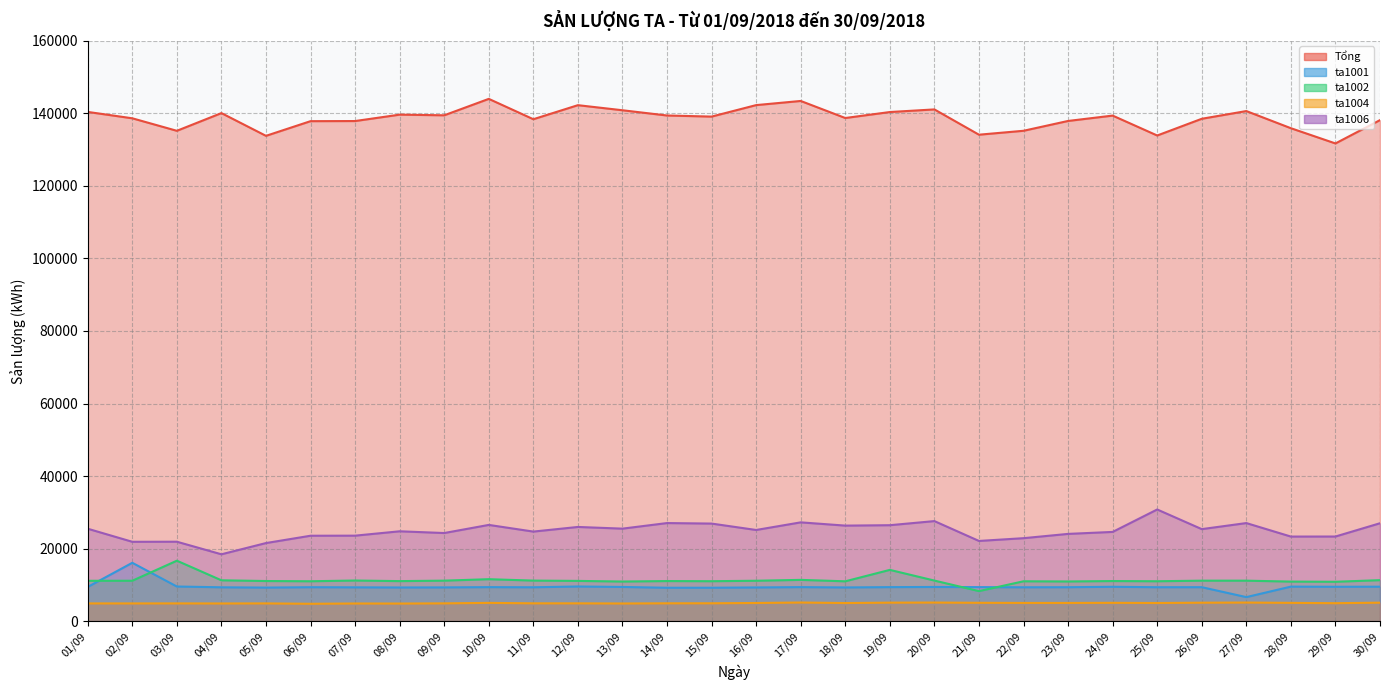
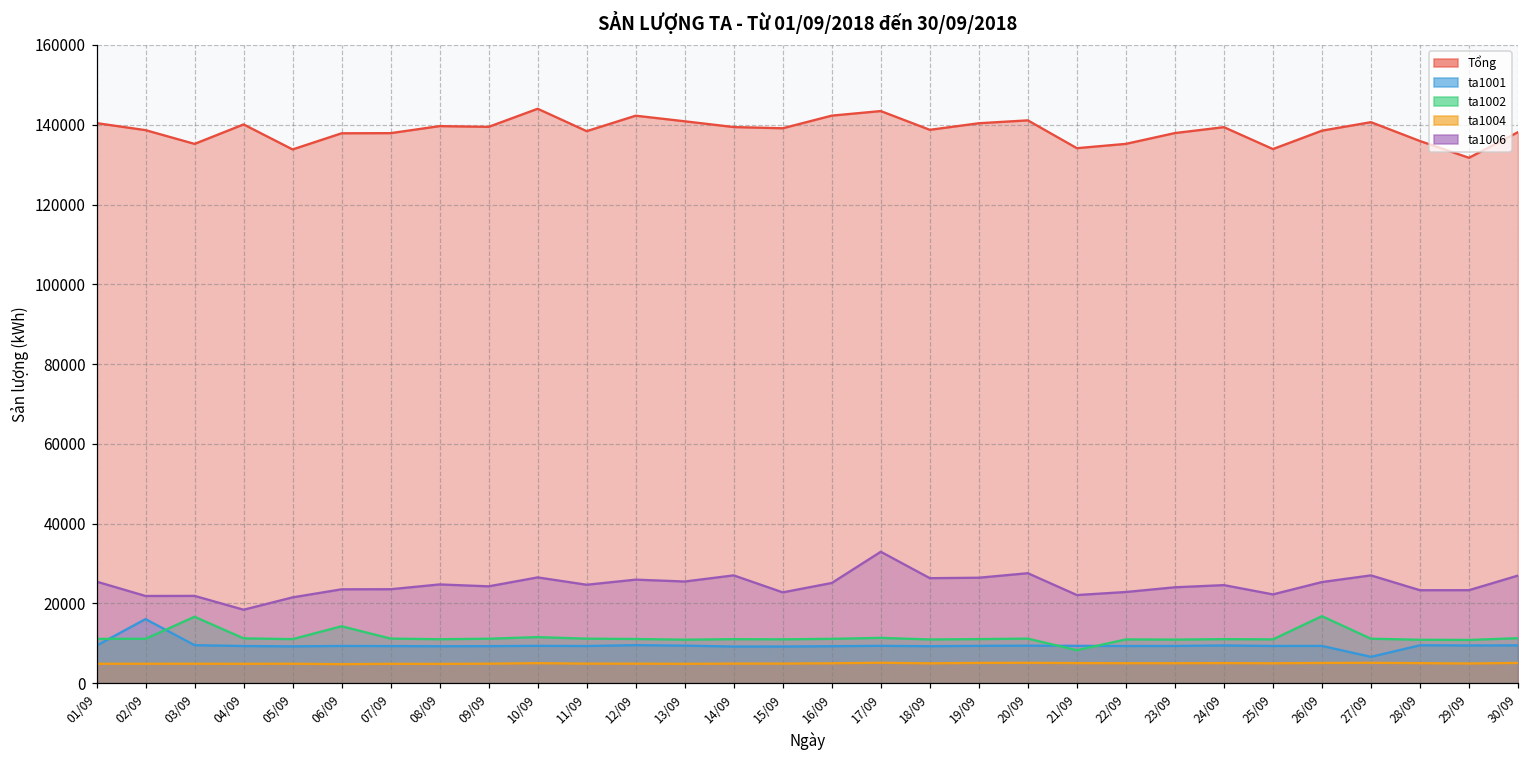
  {
    "ta1001": {
      "01/09": 9000,
      "02/09": 16000,
      "03/09": 10000,
      "04/09": 9000,
      "05/09": 9000,
      "06/09": 9000,
      "07/09": 9000,
      "08/09": 9000,
      "09/09": 9000,
      "10/09": 9000,
      "11/09": 9000,
      "12/09": 10000,
      "13/09": 9000,
      "14/09": 9000,
      "15/09": 9000,
      "16/09": 9000,
      "17/09": 9000,
      "18/09": 9000,
      "19/09": 9000,
      "20/09": 9000,
      "21/09": 9000,
      "22/09": 9000,
      "23/09": 9000,
      "24/09": 9000,
      "25/09": 9000,
      "26/09": 9000,
      "27/09": 7000,
      "28/09": 10000,
      "29/09": 9000,
      "30/09": 9000
    },
    "ta1002": {
      "01/09": 11000,
      "02/09": 11000,
      "03/09": 17000,
      "04/09": 11000,
      "05/09": 11000,
-     "06/09": 11000,
+     "06/09": 14000,
      "07/09": 11000,
      "08/09": 11000,
      "09/09": 11000,
      "10/09": 12000,
      "11/09": 11000,
      "12/09": 11000,
      "13/09": 11000,
      "14/09": 11000,
      "15/09": 11000,
      "16/09": 11000,
      "17/09": 11000,
      "18/09": 11000,
-     "19/09": 14000,
+     "19/09": 11000,
      "20/09": 11000,
      "21/09": 8000,
      "22/09": 11000,
      "23/09": 11000,
      "24/09": 11000,
      "25/09": 11000,
-     "26/09": 11000,
+     "26/09": 17000,
      "27/09": 11000,
      "28/09": 11000,
      "29/09": 11000,
      "30/09": 11000
    },
    "ta1006": {
      "01/09": 25000,
      "02/09": 22000,
      "03/09": 22000,
      "04/09": 18000,
      "05/09": 22000,
      "06/09": 24000,
      "07/09": 24000,
      "08/09": 25000,
      "09/09": 24000,
      "10/09": 27000,
      "11/09": 25000,
      "12/09": 26000,
      "13/09": 25000,
      "14/09": 27000,
-     "15/09": 27000,
+     "15/09": 23000,
      "16/09": 25000,
-     "17/09": 27000,
+     "17/09": 33000,
      "18/09": 26000,
      "19/09": 26000,
      "20/09": 28000,
      "21/09": 22000,
      "22/09": 23000,
      "23/09": 24000,
      "24/09": 25000,
-     "25/09": 31000,
+     "25/09": 22000,
      "26/09": 25000,
      "27/09": 27000,
      "28/09": 23000,
      "29/09": 23000,
      "30/09": 27000
    }
  }
